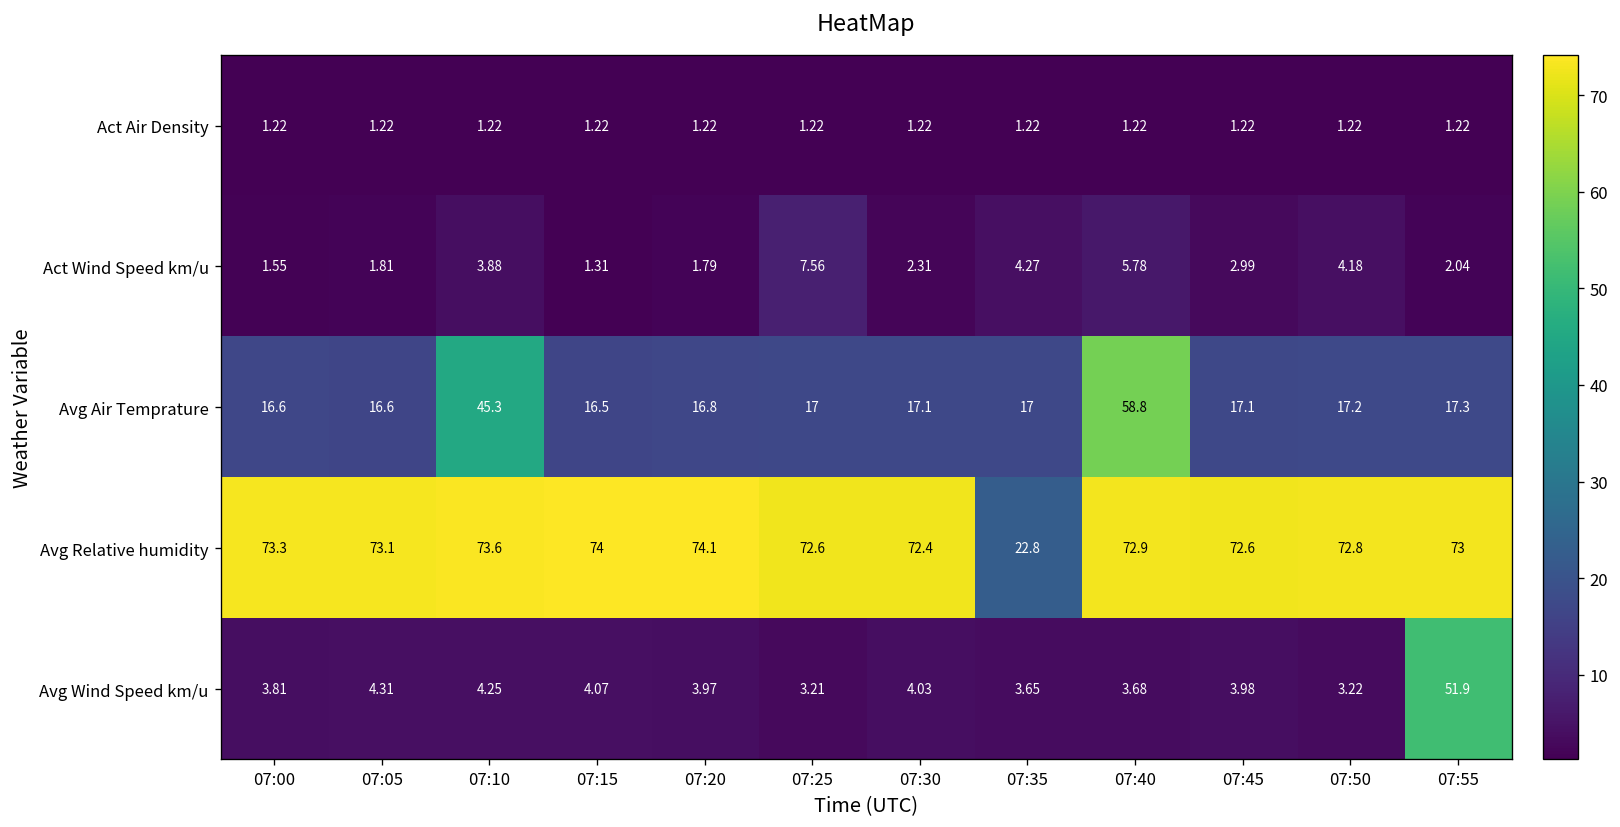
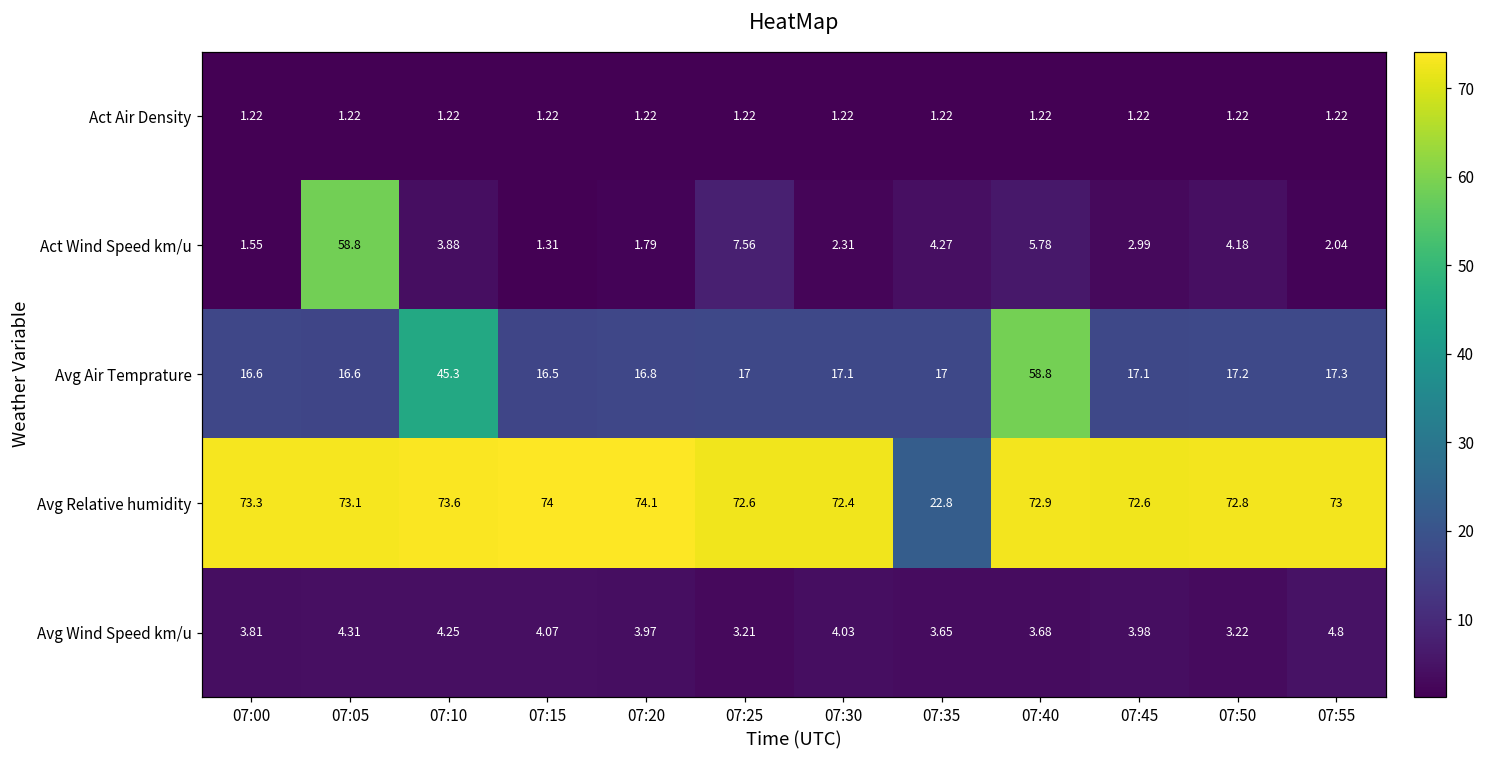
  {
    "Act Air Density": {
      "07:00": 1.22,
      "07:05": 1.22,
      "07:10": 1.22,
      "07:15": 1.22,
      "07:20": 1.22,
      "07:25": 1.22,
      "07:30": 1.22,
      "07:35": 1.22,
      "07:40": 1.22,
      "07:45": 1.22,
      "07:50": 1.22,
      "07:55": 1.22
    },
    "Act Wind Speed km/u": {
      "07:00": 1.55,
-     "07:05": 1.81,
+     "07:05": 58.8,
      "07:10": 3.88,
      "07:15": 1.31,
      "07:20": 1.79,
      "07:25": 7.56,
      "07:30": 2.31,
      "07:35": 4.27,
      "07:40": 5.78,
      "07:45": 2.99,
      "07:50": 4.18,
      "07:55": 2.04
    },
    "Avg Air Temprature": {
      "07:00": 16.6,
      "07:05": 16.6,
      "07:10": 45.3,
      "07:15": 16.5,
      "07:20": 16.8,
      "07:25": 17,
      "07:30": 17.1,
      "07:35": 17,
      "07:40": 58.8,
      "07:45": 17.1,
      "07:50": 17.2,
      "07:55": 17.3
    },
    "Avg Relative humidity": {
      "07:00": 73.3,
      "07:05": 73.1,
      "07:10": 73.6,
      "07:15": 74,
      "07:20": 74.1,
      "07:25": 72.6,
      "07:30": 72.4,
      "07:35": 22.8,
      "07:40": 72.9,
      "07:45": 72.6,
      "07:50": 72.8,
      "07:55": 73
    },
    "Avg Wind Speed km/u": {
      "07:00": 3.81,
      "07:05": 4.31,
      "07:10": 4.25,
      "07:15": 4.07,
      "07:20": 3.97,
      "07:25": 3.21,
      "07:30": 4.03,
      "07:35": 3.65,
      "07:40": 3.68,
      "07:45": 3.98,
      "07:50": 3.22,
-     "07:55": 51.9
+     "07:55": 4.8
    }
  }
